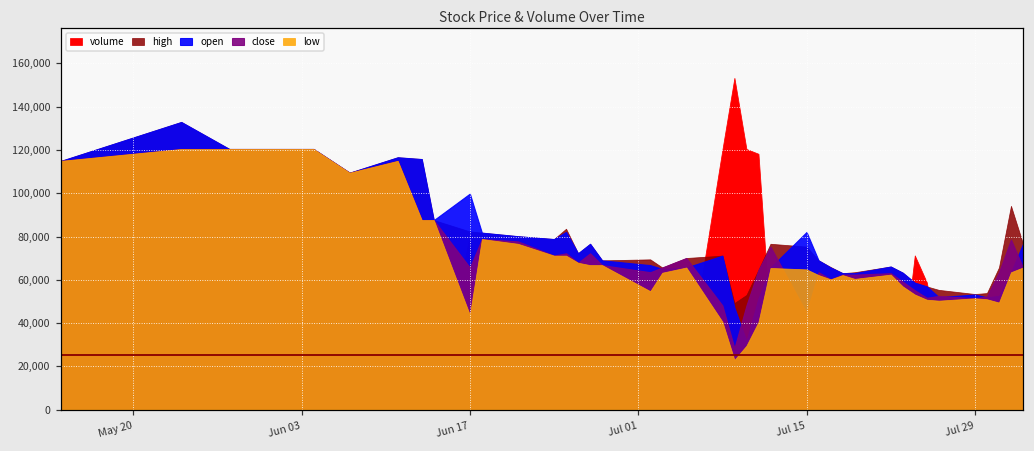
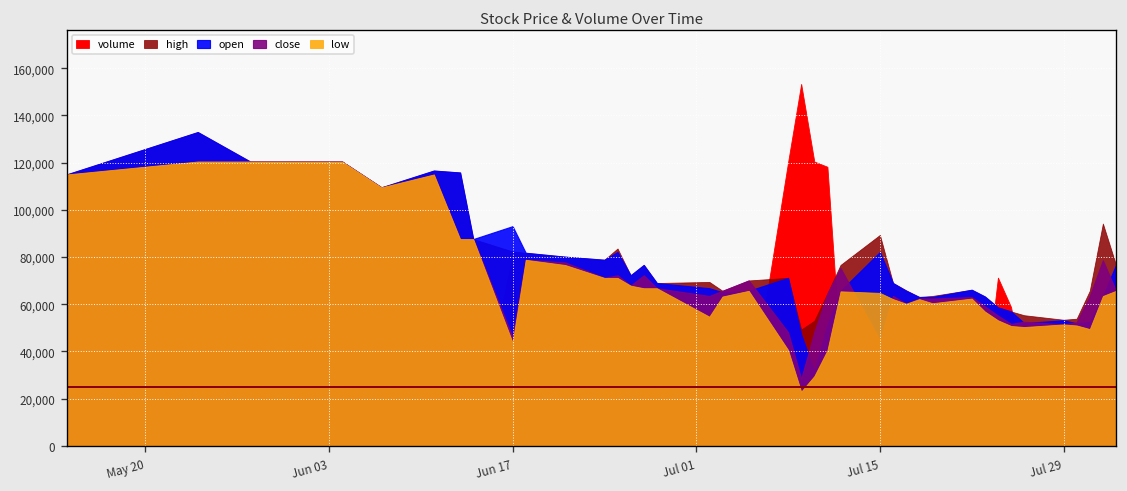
  {
    "volume": {
      "Jun 17": "81,000",
      "Jul 15": "20,000",
      "Jul 29": "8,000"
    },
    "high": {
      "Jun 17": "82,000",
-     "Jul 15": "75,000"
+     "Jul 15": "89,000"
    },
    "open": {
-     "Jun 17": "100,000",
+     "Jun 17": "93,000",
      "Jul 15": "82,000"
    },
    "close": {
-     "Jun 17": "66,000",
+     "Jun 17": "46,000",
      "Jul 15": "45,000"
    },
    "low": {
      "Jun 17": "44,000",
      "Jul 15": "65,000"
    }
  }
